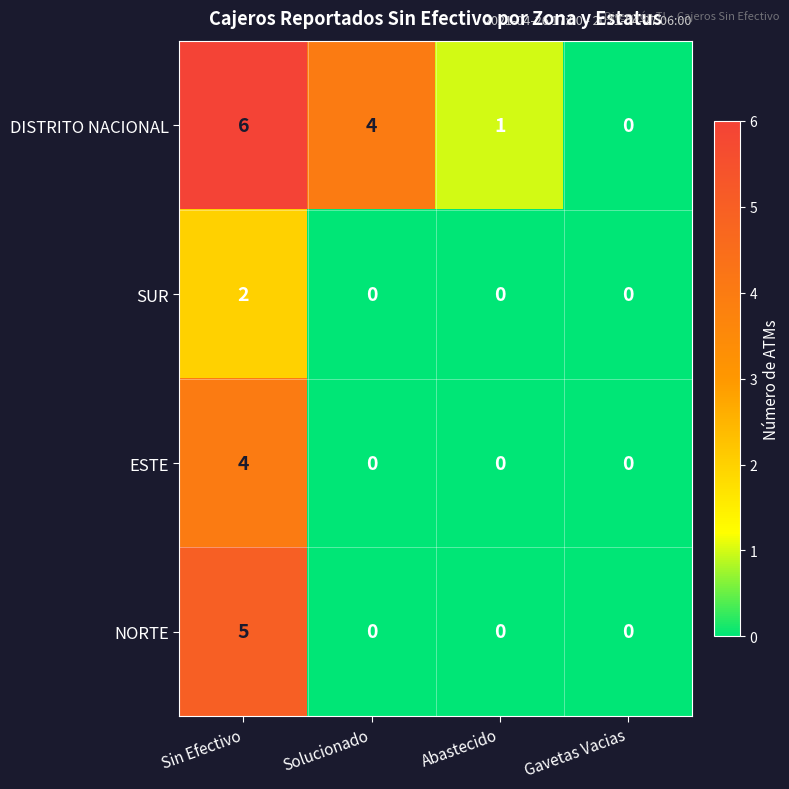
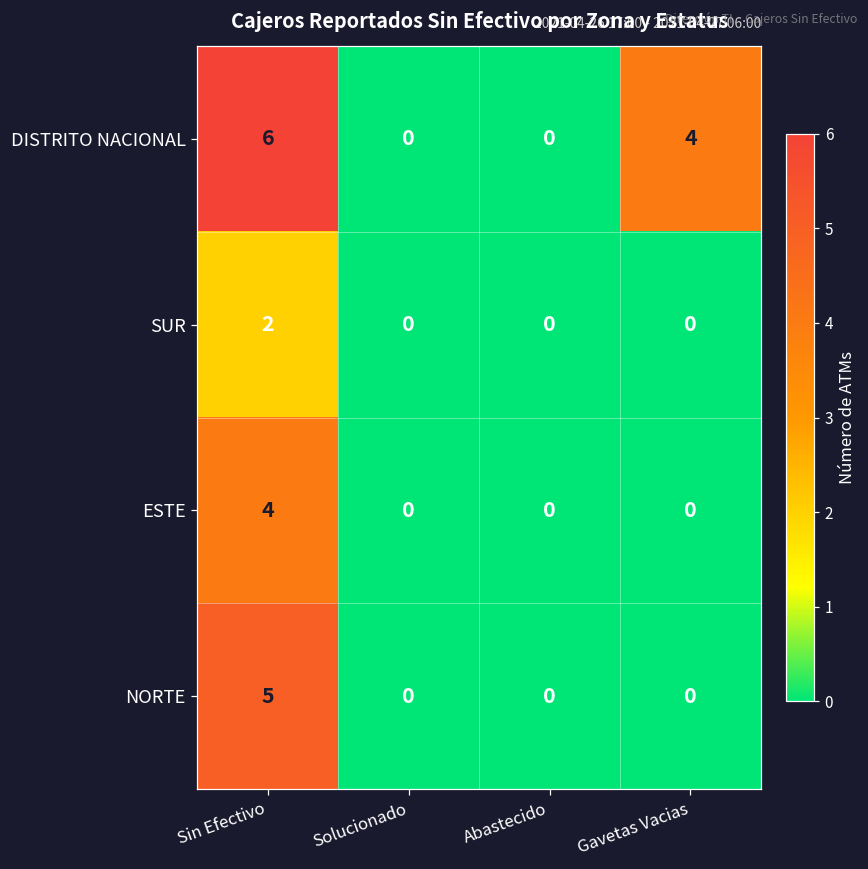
  {
    "DISTRITO NACIONAL": {
      "Sin Efectivo": 6,
-     "Solucionado": 4,
-     "Abastecido": 1,
-     "Gavetas Vacias": 0
+     "Solucionado": 0,
+     "Abastecido": 0,
+     "Gavetas Vacias": 4
    },
    "SUR": {
      "Sin Efectivo": 2,
      "Solucionado": 0,
      "Abastecido": 0,
      "Gavetas Vacias": 0
    },
    "ESTE": {
      "Sin Efectivo": 4,
      "Solucionado": 0,
      "Abastecido": 0,
      "Gavetas Vacias": 0
    },
    "NORTE": {
      "Sin Efectivo": 5,
      "Solucionado": 0,
      "Abastecido": 0,
      "Gavetas Vacias": 0
    }
  }
